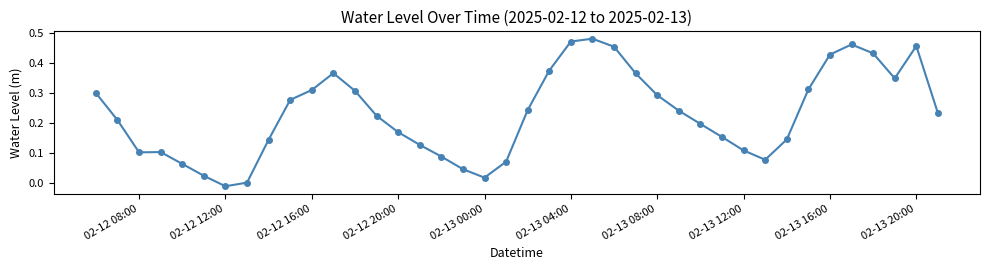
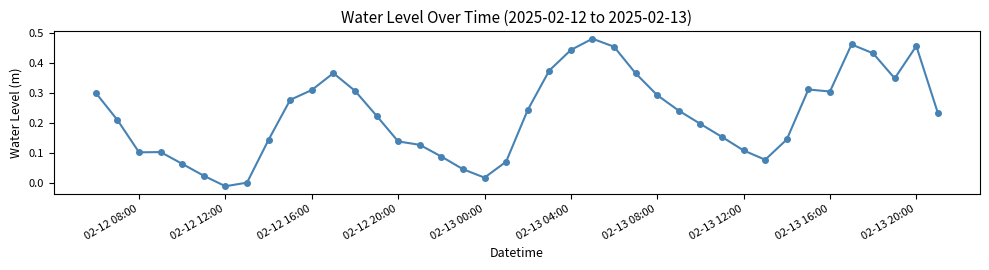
  {
    "02-12 08:00": 0.10,
    "02-12 12:00": -0.01,
    "02-12 16:00": 0.31,
-   "02-12 20:00": 0.17,
+   "02-12 20:00": 0.14,
    "02-13 00:00": 0.02,
-   "02-13 04:00": 0.47,
+   "02-13 04:00": 0.44,
    "02-13 08:00": 0.29,
    "02-13 12:00": 0.11,
-   "02-13 16:00": 0.43,
+   "02-13 16:00": 0.31,
    "02-13 20:00": 0.46
  }
